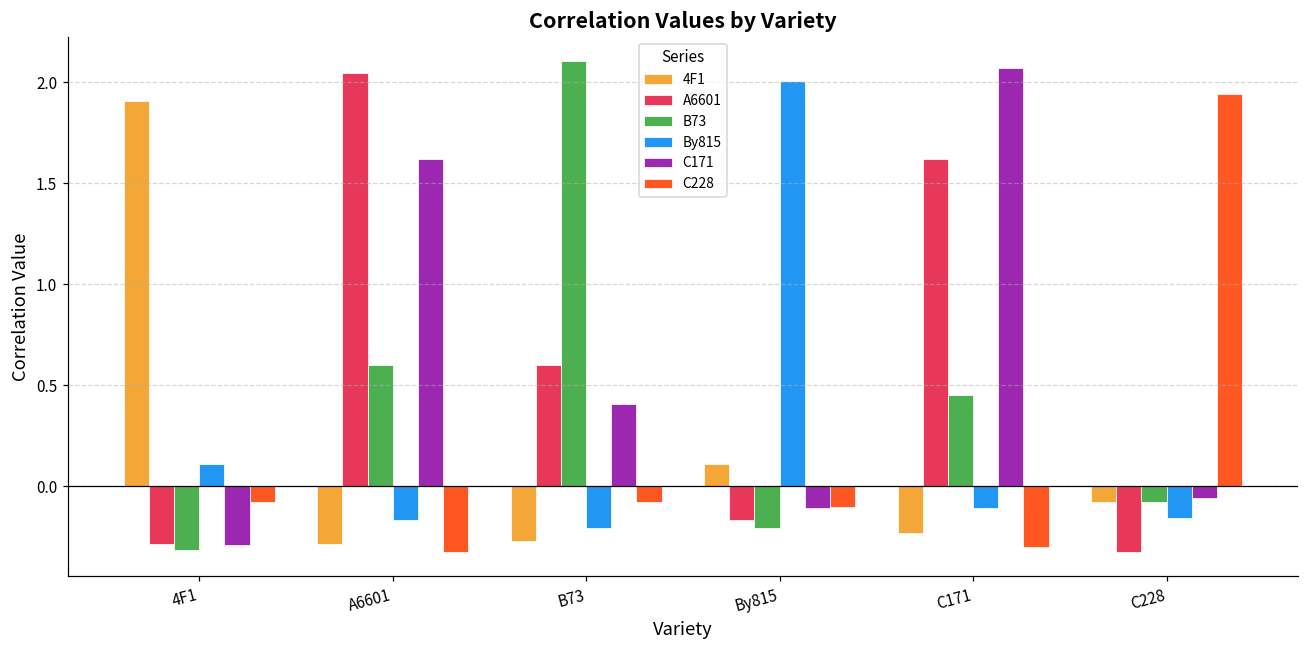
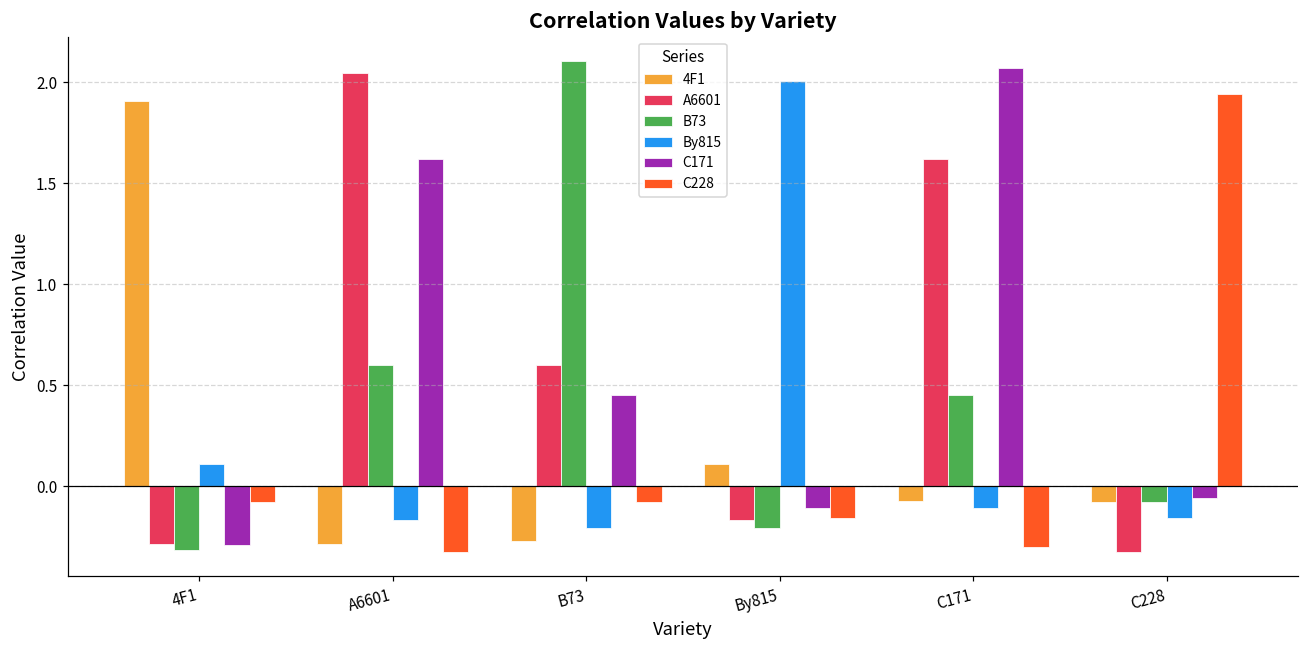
  {
    "4F1": {
      "4F1": 1.91,
      "A6601": -0.29,
      "B73": -0.27,
      "By815": 0.11,
-     "C171": -0.23,
+     "C171": -0.07,
      "C228": -0.08
    },
    "A6601": {
      "4F1": -0.29,
      "A6601": 2.05,
      "B73": 0.60,
      "By815": -0.17,
      "C171": 1.62,
      "C228": -0.33
    },
    "B73": {
      "4F1": -0.32,
      "A6601": 0.60,
      "B73": 2.10,
      "By815": -0.21,
      "C171": 0.45,
      "C228": -0.08
    },
    "By815": {
      "4F1": 0.11,
      "A6601": -0.17,
      "B73": -0.21,
      "By815": 2.01,
      "C171": -0.11,
      "C228": -0.16
    },
    "C171": {
      "4F1": -0.29,
      "A6601": 1.62,
-     "B73": 0.40,
+     "B73": 0.45,
      "By815": -0.11,
      "C171": 2.07,
      "C228": -0.06
    },
    "C228": {
      "4F1": -0.08,
      "A6601": -0.33,
      "B73": -0.08,
-     "By815": -0.10,
+     "By815": -0.16,
      "C171": -0.30,
      "C228": 1.94
    }
  }
